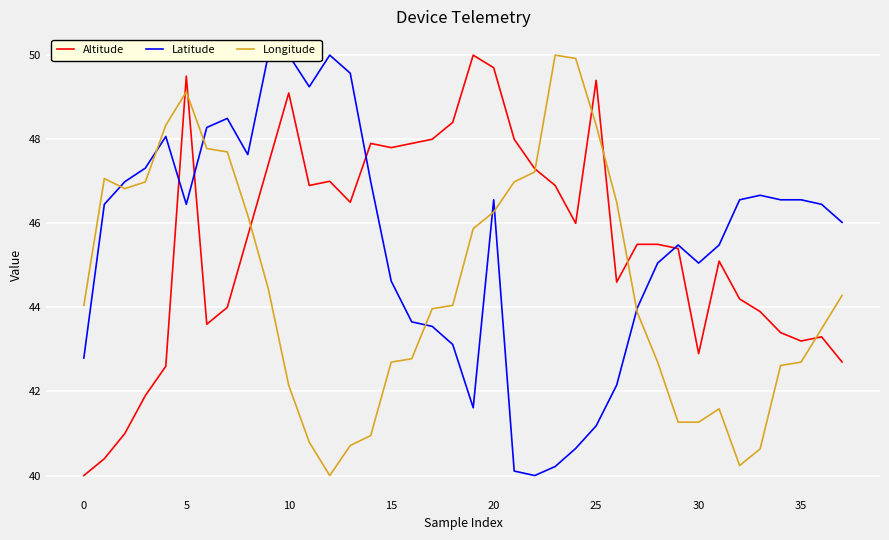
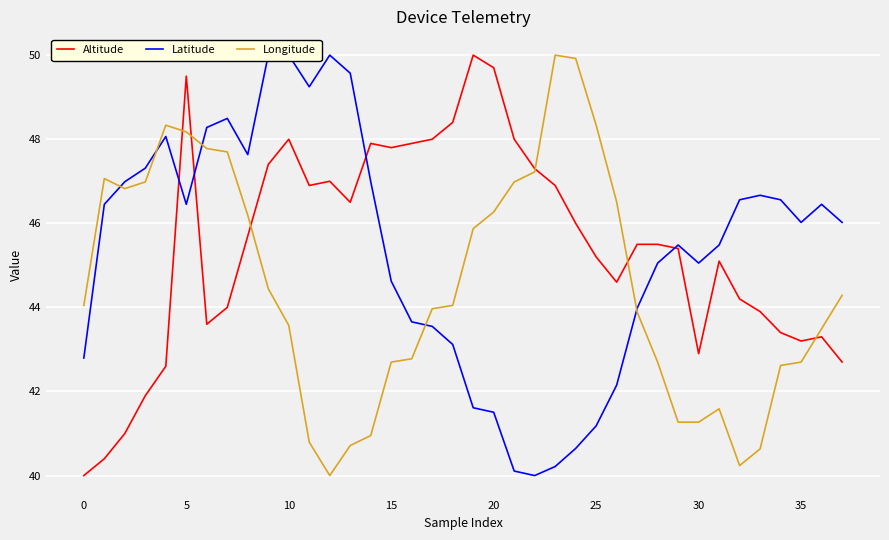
  {
    "Altitude": {
      "0": 40.0,
      "5": 49.5,
-     "10": 49.1,
+     "10": 48.0,
      "15": 47.8,
      "20": 49.7,
-     "25": 49.4,
+     "25": 45.2,
      "30": 42.9,
      "35": 43.2
    },
    "Latitude": {
      "0": 42.8,
      "5": 46.5,
      "15": 44.6,
-     "20": 46.6,
+     "20": 41.5,
      "25": 41.2,
      "30": 45.1,
-     "35": 46.6
+     "35": 46.0
    },
    "Longitude": {
      "0": 44.0,
-     "5": 49.1,
-     "10": 42.1,
+     "5": 48.2,
+     "10": 43.6,
      "15": 42.7,
      "20": 46.3,
      "25": 48.3,
      "30": 41.3,
      "35": 42.7
    }
  }
